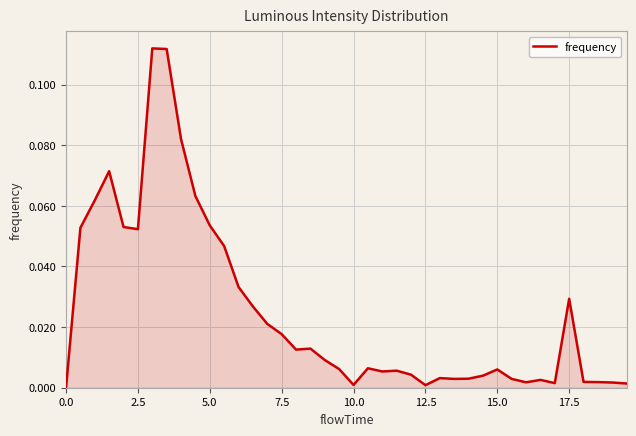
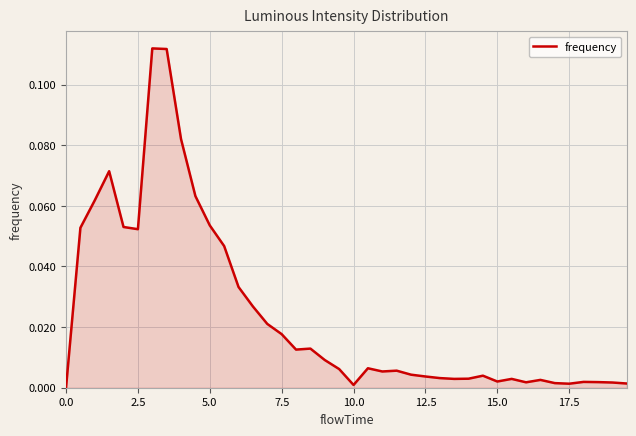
  {
    "0.0": 0.000,
    "2.5": 0.052,
    "5.0": 0.054,
    "7.5": 0.018,
    "10.0": 0.001,
-   "12.5": 0.001,
-   "15.0": 0.006,
-   "17.5": 0.029
+   "12.5": 0.004,
+   "15.0": 0.002,
+   "17.5": 0.001
  }
